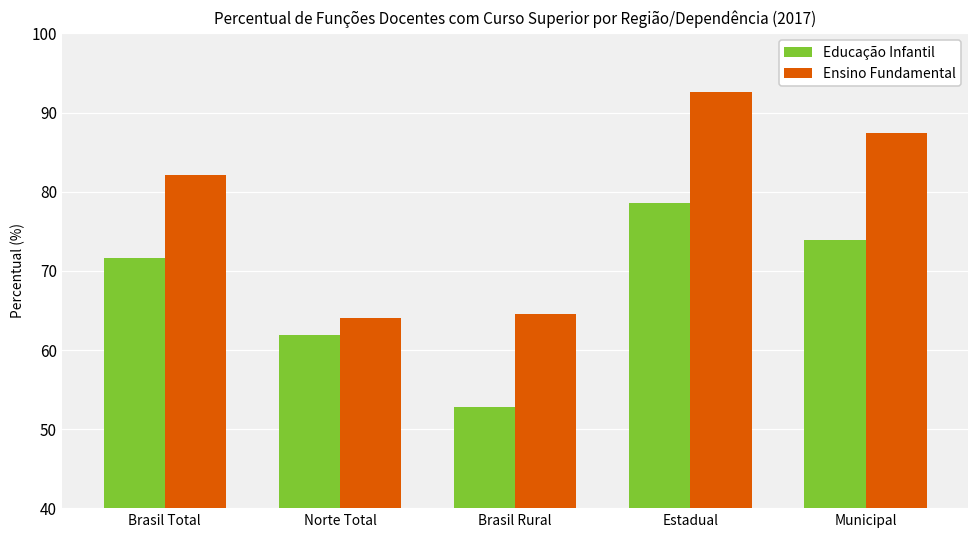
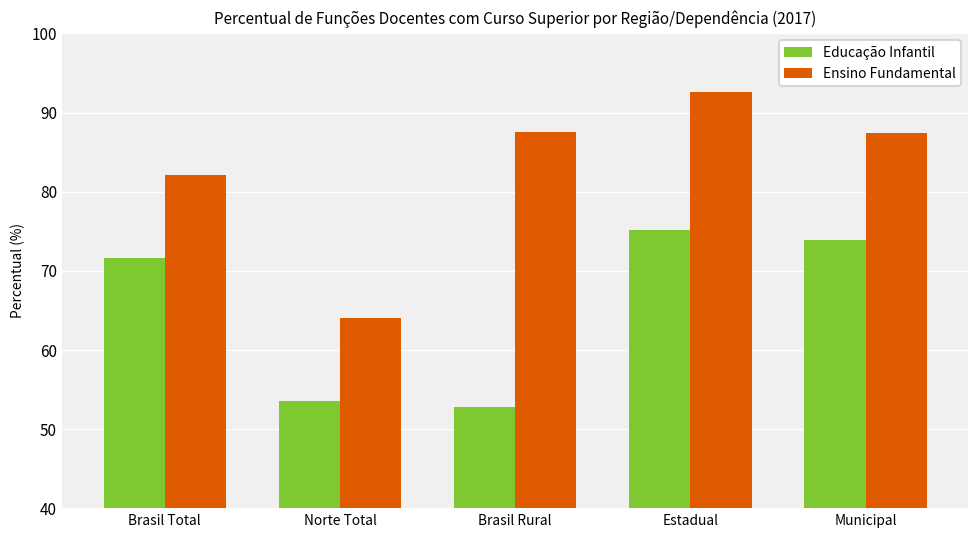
  {
    "Educação Infantil": {
      "Brasil Total": 72,
-     "Norte Total": 62,
+     "Norte Total": 54,
      "Brasil Rural": 53,
-     "Estadual": 79,
+     "Estadual": 75,
      "Municipal": 74
    },
    "Ensino Fundamental": {
      "Brasil Total": 82,
      "Norte Total": 64,
-     "Brasil Rural": 65,
+     "Brasil Rural": 88,
      "Estadual": 93,
      "Municipal": 87
    }
  }
